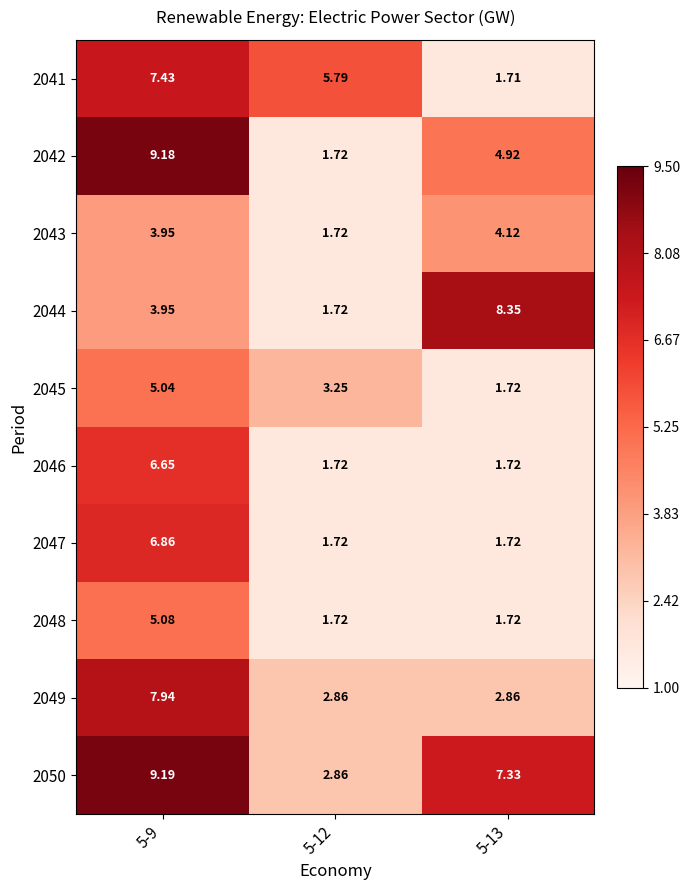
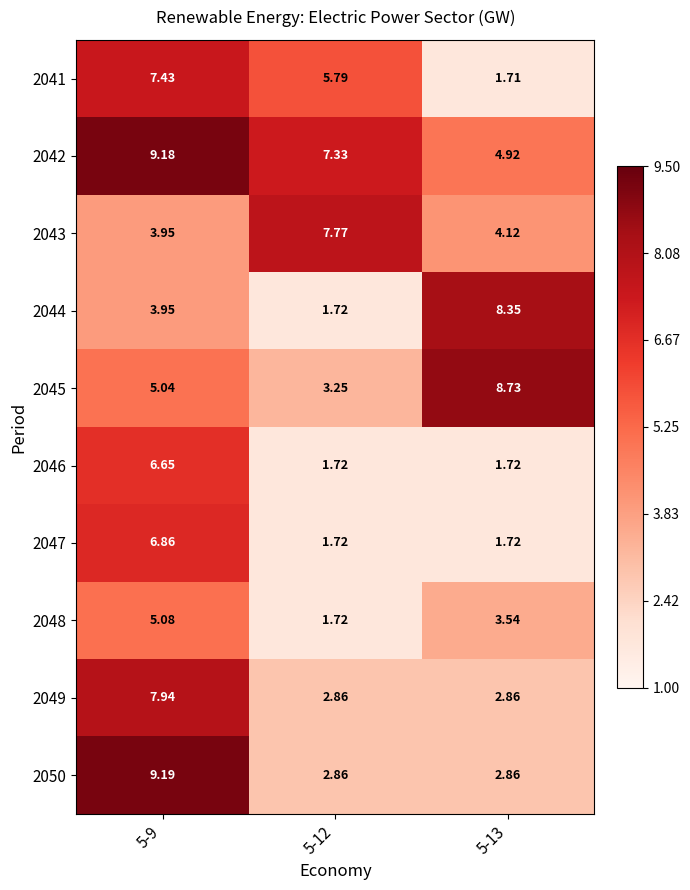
  {
    "2041": {
      "5-9": 7.43,
      "5-12": 5.79,
      "5-13": 1.71
    },
    "2042": {
      "5-9": 9.18,
-     "5-12": 1.72,
+     "5-12": 7.33,
      "5-13": 4.92
    },
    "2043": {
      "5-9": 3.95,
-     "5-12": 1.72,
+     "5-12": 7.77,
      "5-13": 4.12
    },
    "2044": {
      "5-9": 3.95,
      "5-12": 1.72,
      "5-13": 8.35
    },
    "2045": {
      "5-9": 5.04,
      "5-12": 3.25,
-     "5-13": 1.72
+     "5-13": 8.73
    },
    "2046": {
      "5-9": 6.65,
      "5-12": 1.72,
      "5-13": 1.72
    },
    "2047": {
      "5-9": 6.86,
      "5-12": 1.72,
      "5-13": 1.72
    },
    "2048": {
      "5-9": 5.08,
      "5-12": 1.72,
-     "5-13": 1.72
+     "5-13": 3.54
    },
    "2049": {
      "5-9": 7.94,
      "5-12": 2.86,
      "5-13": 2.86
    },
    "2050": {
      "5-9": 9.19,
      "5-12": 2.86,
-     "5-13": 7.33
+     "5-13": 2.86
    }
  }
